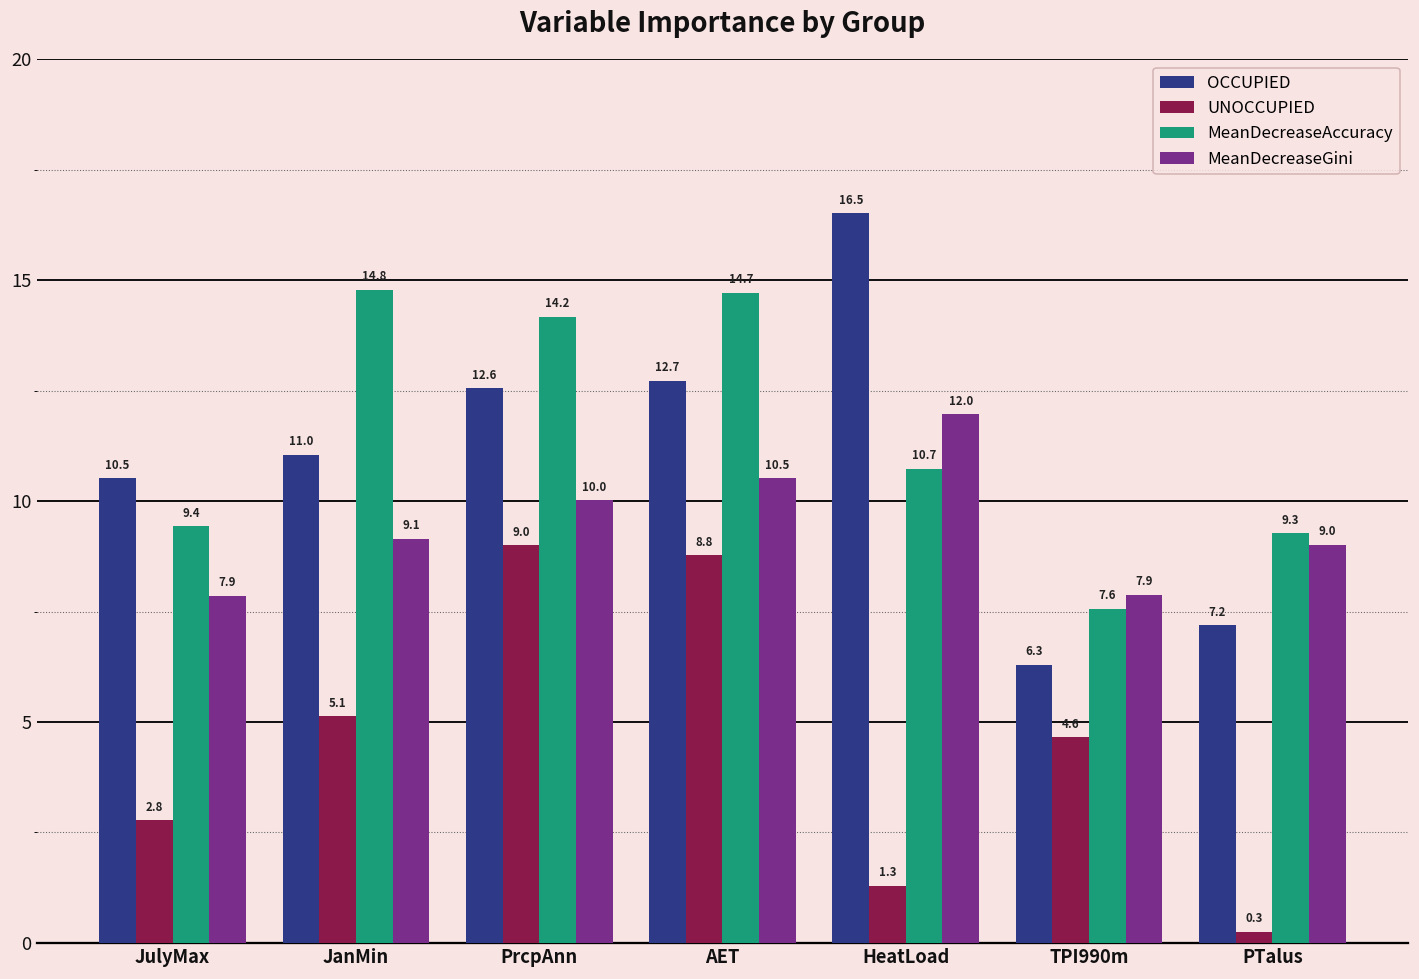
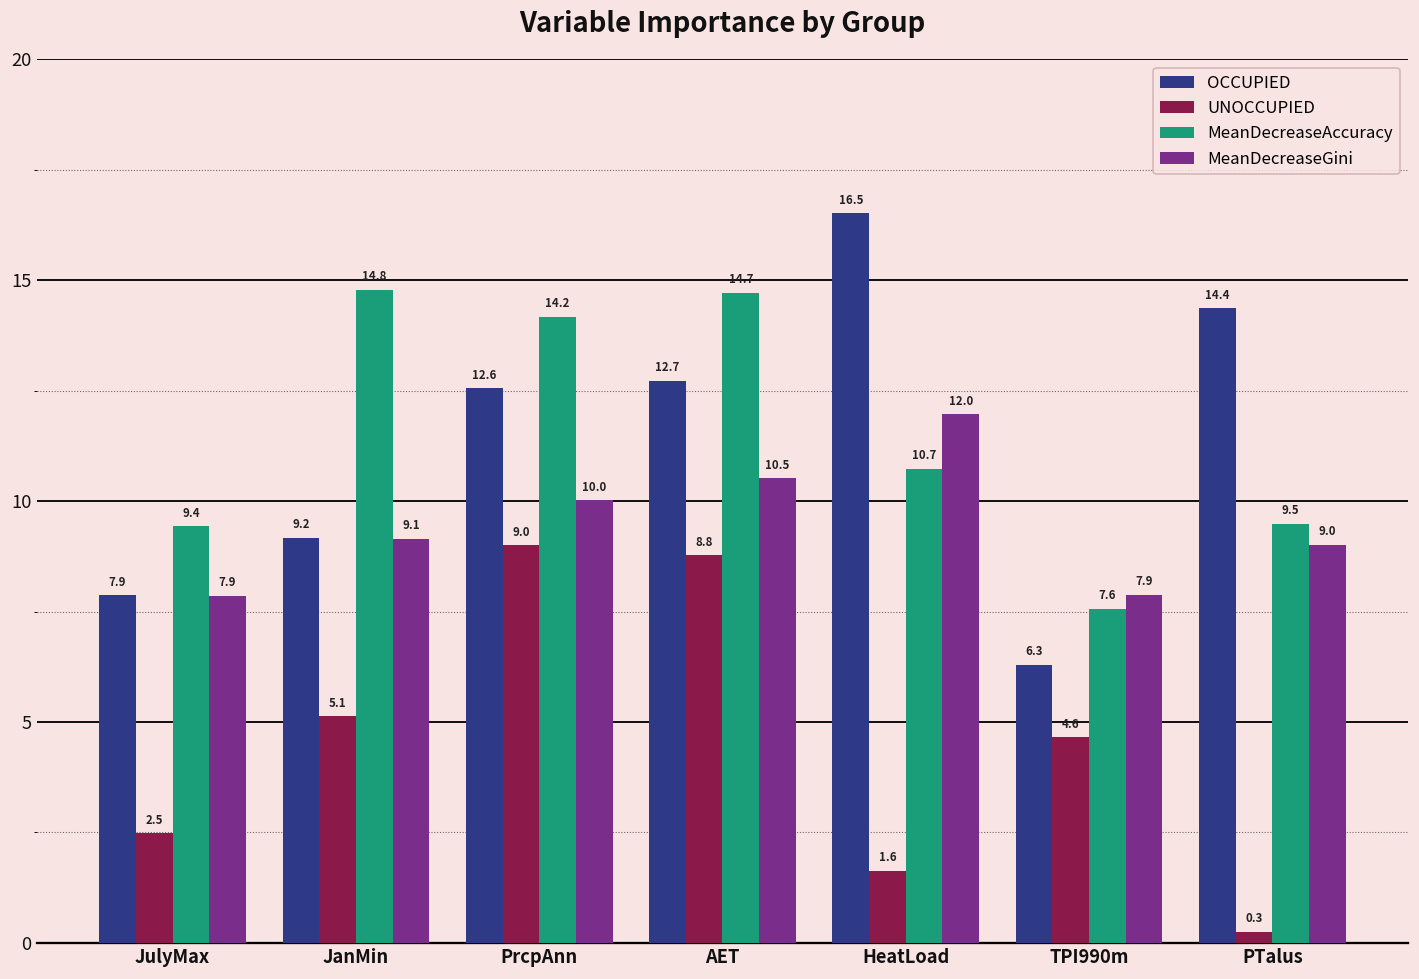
  {
    "OCCUPIED": {
-     "JulyMax": 10.5,
-     "JanMin": 11.0,
+     "JulyMax": 7.9,
+     "JanMin": 9.2,
      "PrcpAnn": 12.6,
      "AET": 12.7,
      "HeatLoad": 16.5,
      "TPI990m": 6.3,
-     "PTalus": 7.2
+     "PTalus": 14.4
    },
    "UNOCCUPIED": {
-     "JulyMax": 2.8,
+     "JulyMax": 2.5,
      "JanMin": 5.1,
      "PrcpAnn": 9.0,
      "AET": 8.8,
-     "HeatLoad": 1.3,
+     "HeatLoad": 1.6,
      "TPI990m": 4.6,
      "PTalus": 0.3
    },
    "MeanDecreaseAccuracy": {
      "JulyMax": 9.4,
      "JanMin": 14.8,
      "PrcpAnn": 14.2,
      "AET": 14.7,
      "HeatLoad": 10.7,
      "TPI990m": 7.6,
-     "PTalus": 9.3
+     "PTalus": 9.5
    },
    "MeanDecreaseGini": {
      "JulyMax": 7.9,
      "JanMin": 9.1,
      "PrcpAnn": 10.0,
      "AET": 10.5,
      "HeatLoad": 12.0,
      "TPI990m": 7.9,
      "PTalus": 9.0
    }
  }
